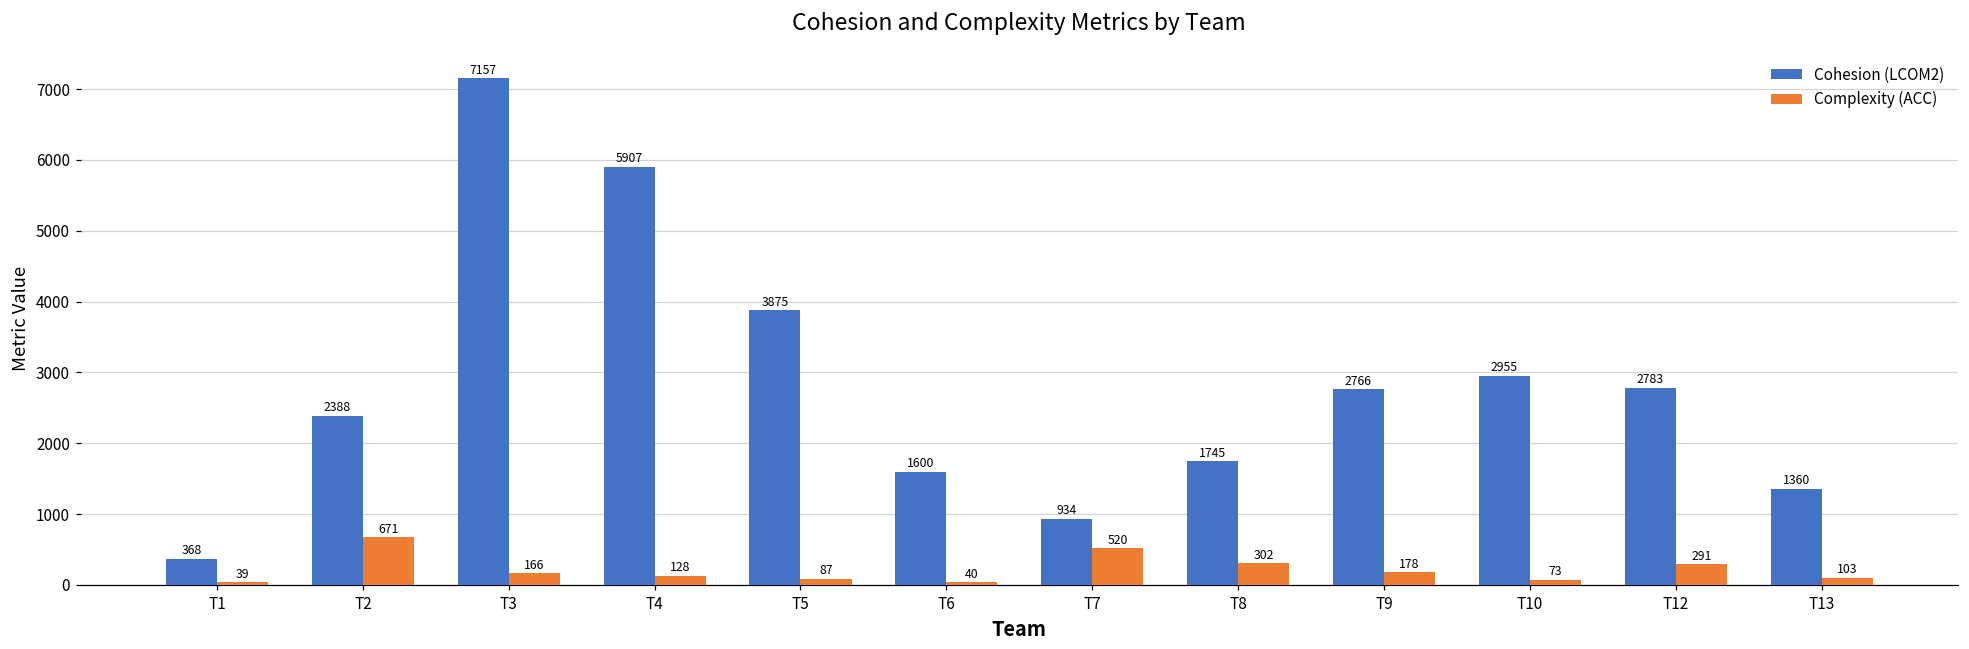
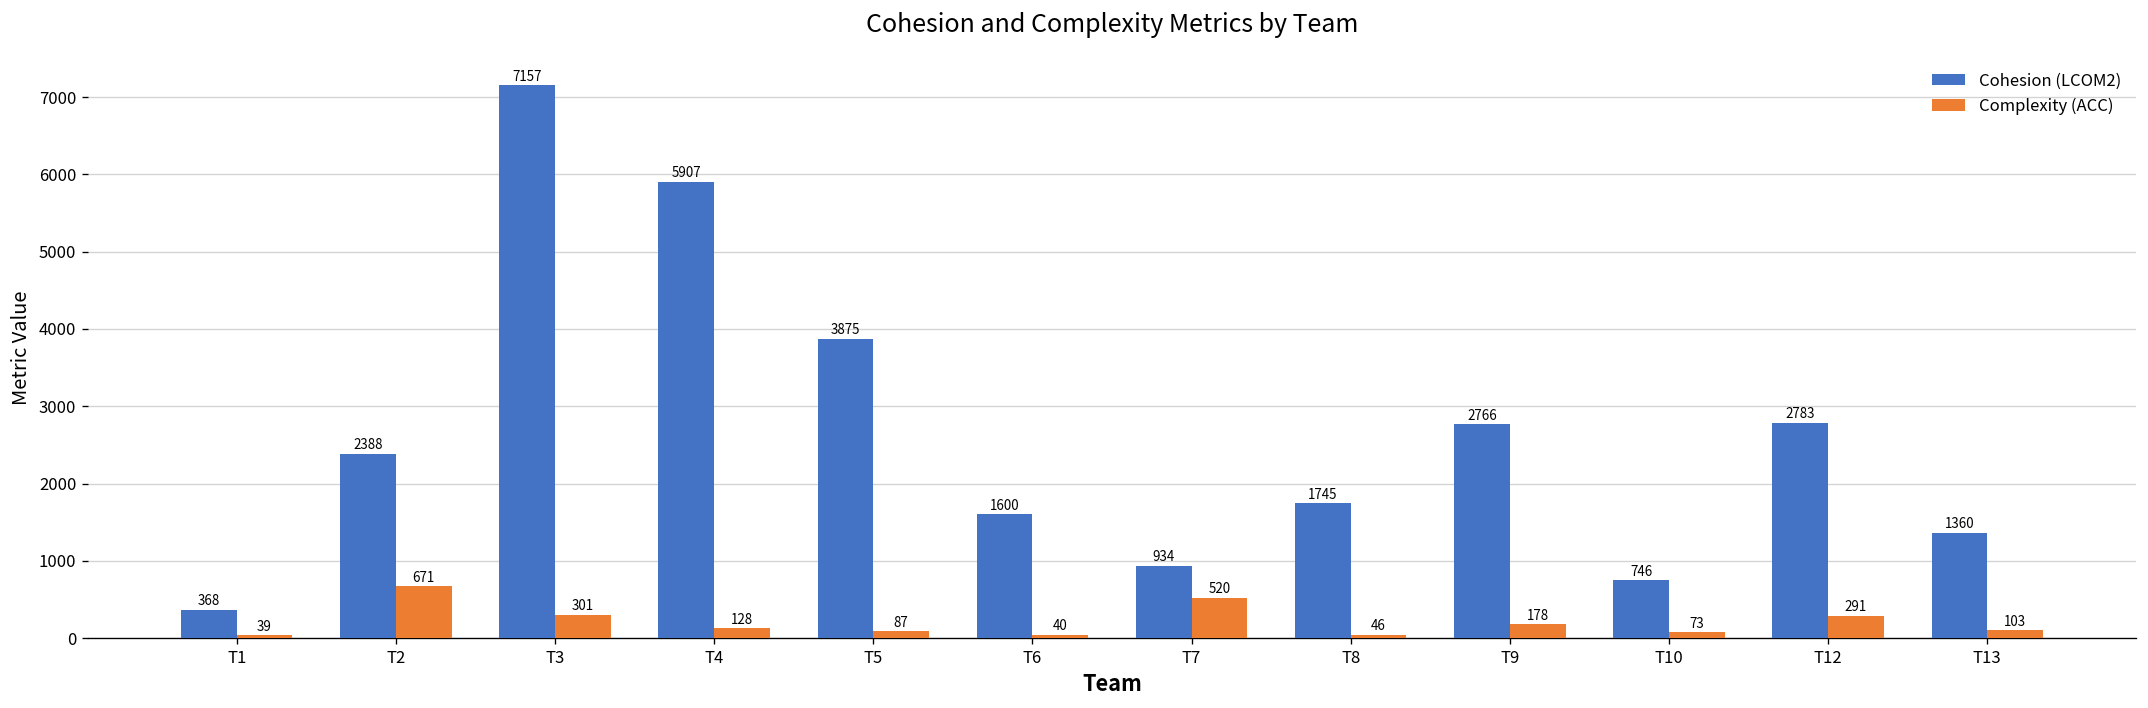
  {
    "Cohesion (LCOM2)": {
      "T1": 368,
      "T2": 2388,
      "T3": 7157,
      "T4": 5907,
      "T5": 3875,
      "T6": 1600,
      "T7": 934,
      "T8": 1745,
      "T9": 2766,
-     "T10": 2955,
+     "T10": 746,
      "T12": 2783,
      "T13": 1360
    },
    "Complexity (ACC)": {
      "T1": 39,
-     "T3": 166,
+     "T3": 301,
      "T4": 128,
      "T5": 87,
      "T6": 40,
      "T7": 520,
-     "T8": 302,
+     "T8": 46,
      "T9": 178,
      "T10": 73,
      "T12": 291,
      "T13": 103
    }
  }
